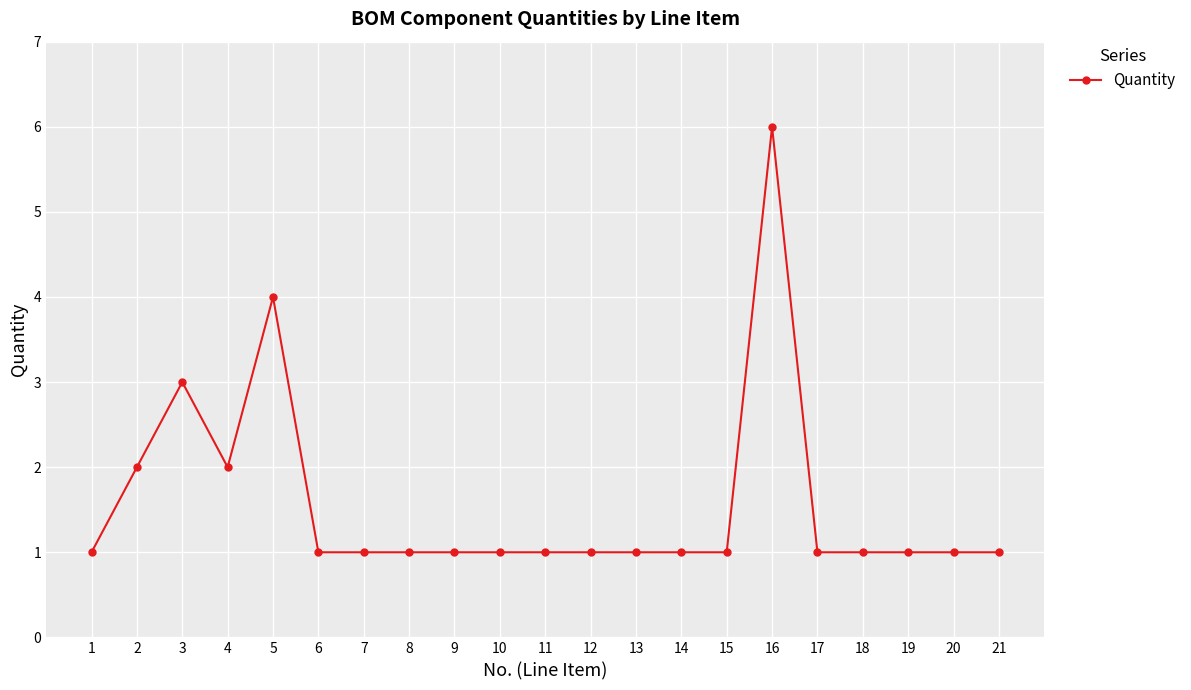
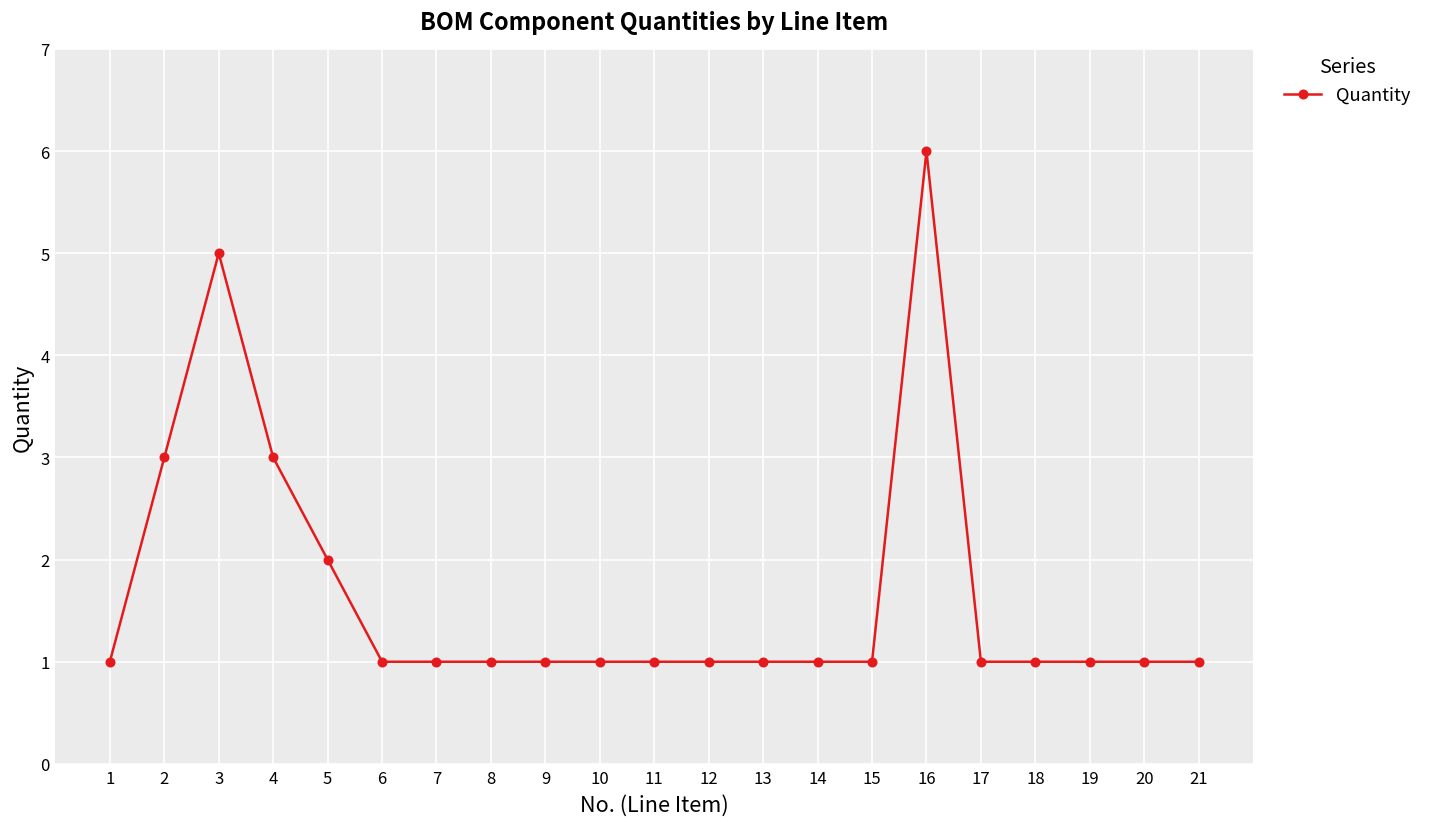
  {
    "1": 1,
-   "2": 2,
-   "3": 3,
-   "4": 2,
-   "5": 4,
+   "2": 3,
+   "3": 5,
+   "4": 3,
+   "5": 2,
    "6": 1,
    "7": 1,
    "8": 1,
    "9": 1,
    "10": 1,
    "11": 1,
    "12": 1,
    "13": 1,
    "14": 1,
    "15": 1,
    "16": 6,
    "17": 1,
    "18": 1,
    "19": 1,
    "20": 1,
    "21": 1
  }
